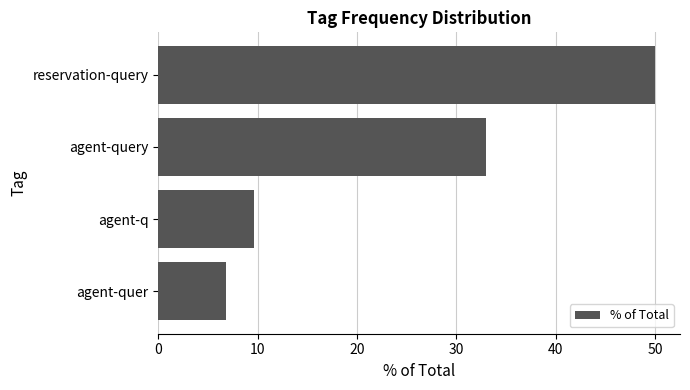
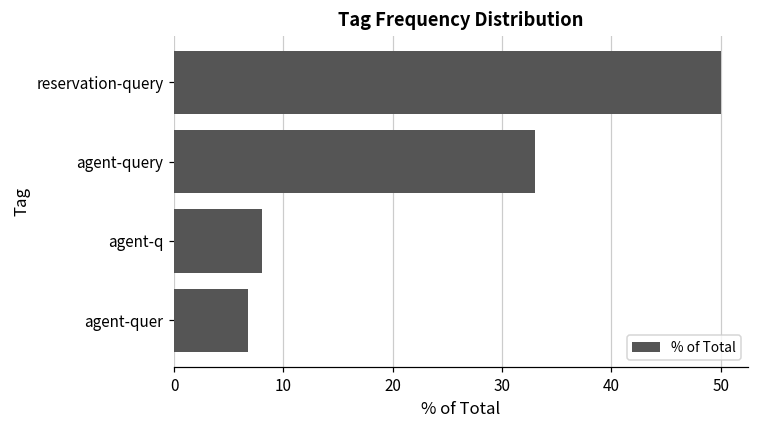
  {
    "reservation-query": 50,
    "agent-query": 33,
-   "agent-q": 10,
+   "agent-q": 8,
    "agent-quer": 7
  }
